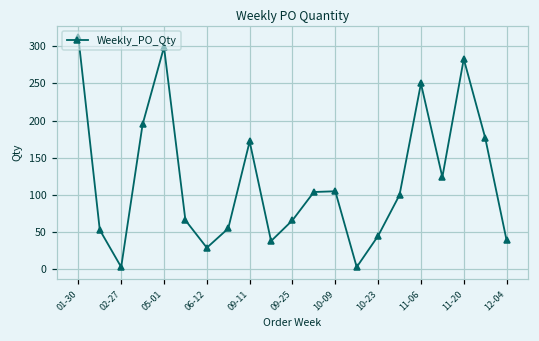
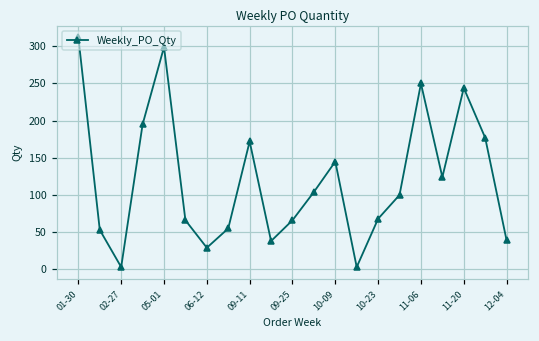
  {
    "02-27": 0,
    "06-12": 30,
    "09-11": 170,
    "09-25": 70,
-   "10-09": 110,
-   "10-23": 50,
+   "10-09": 150,
+   "10-23": 70,
    "11-06": 250,
-   "11-20": 280,
+   "11-20": 240,
    "12-04": 40
  }
